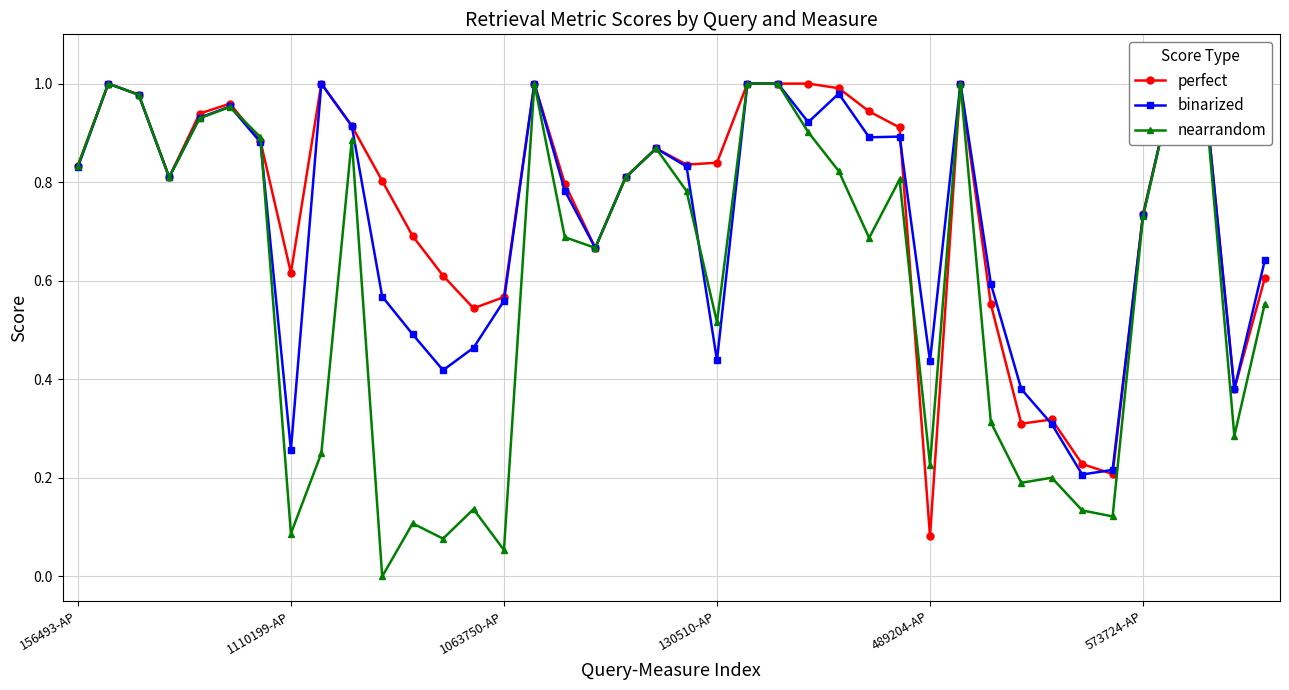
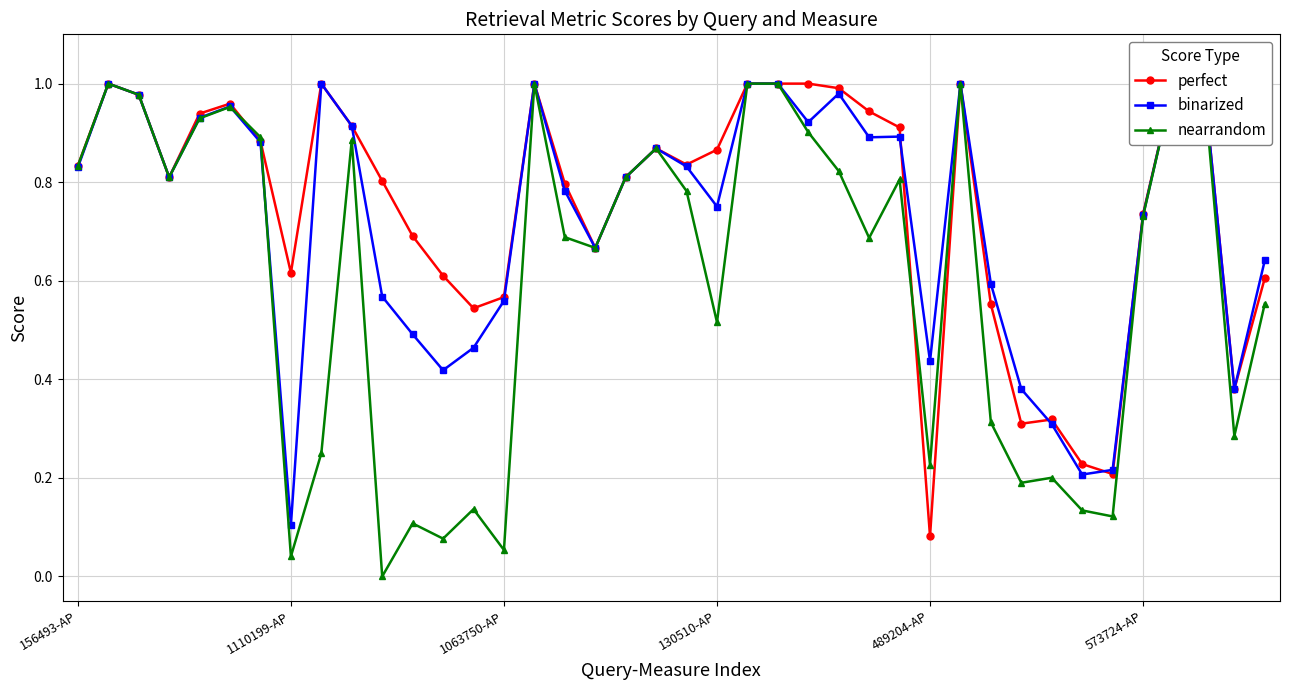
  {
    "perfect": {
      "1110199-AP": 0.62,
      "1063750-AP": 0.57,
-     "130510-AP": 0.84,
+     "130510-AP": 0.87,
      "489204-AP": 0.08
    },
    "binarized": {
-     "1110199-AP": 0.26,
+     "1110199-AP": 0.10,
      "1063750-AP": 0.56,
-     "130510-AP": 0.44,
+     "130510-AP": 0.75,
      "489204-AP": 0.44
    },
    "nearrandom": {
-     "1110199-AP": 0.09,
+     "1110199-AP": 0.04,
      "1063750-AP": 0.05,
      "130510-AP": 0.52,
      "489204-AP": 0.23
    }
  }
